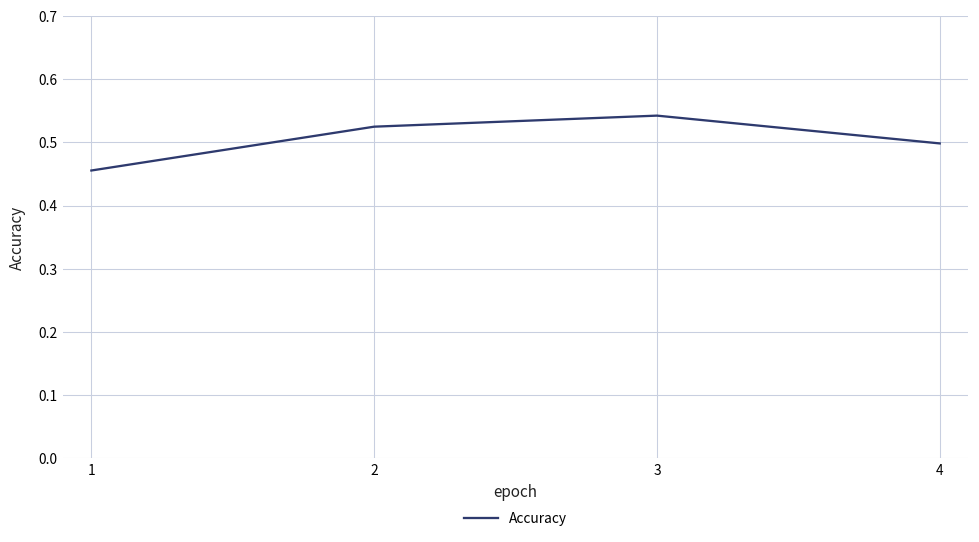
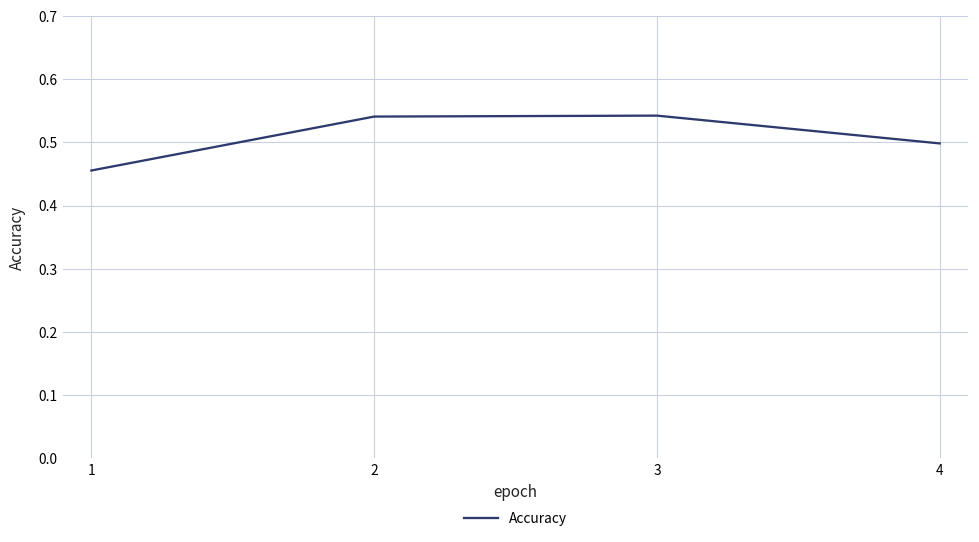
  {
    "1": 0.46,
-   "2": 0.53,
+   "2": 0.54,
    "3": 0.54,
    "4": 0.50
  }
